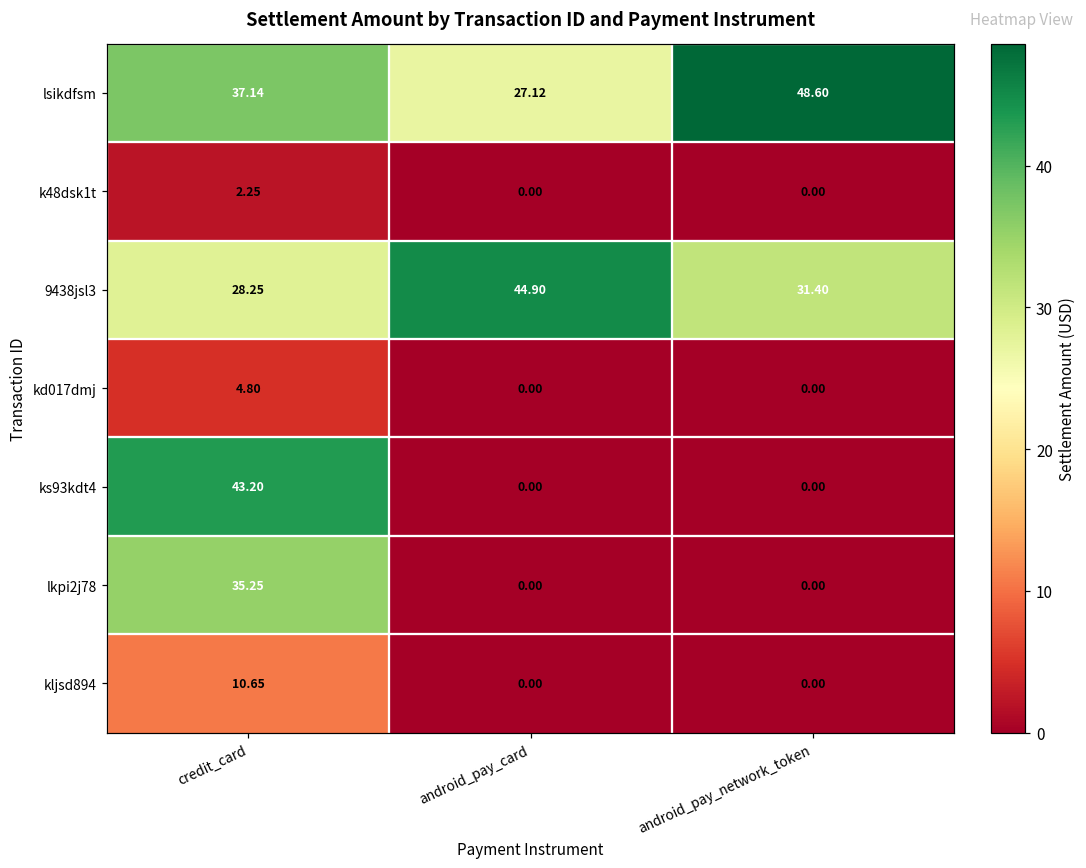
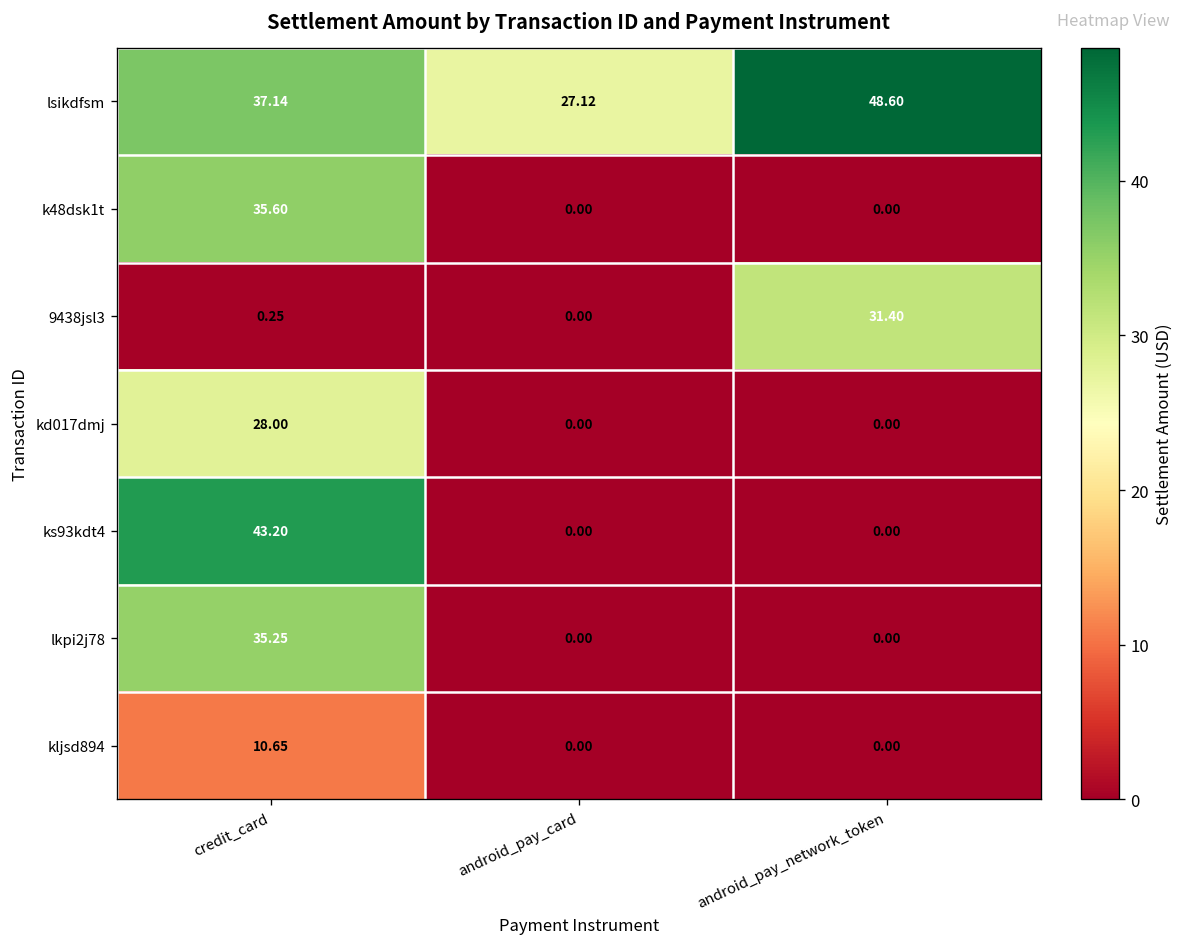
  {
    "lsikdfsm": {
      "credit_card": 37.14,
      "android_pay_card": 27.12,
      "android_pay_network_token": 48.60
    },
    "k48dsk1t": {
-     "credit_card": 2.25,
+     "credit_card": 35.60,
      "android_pay_card": 0.00,
      "android_pay_network_token": 0.00
    },
    "9438jsl3": {
-     "credit_card": 28.25,
-     "android_pay_card": 44.90,
+     "credit_card": 0.25,
+     "android_pay_card": 0.00,
      "android_pay_network_token": 31.40
    },
    "kd017dmj": {
-     "credit_card": 4.80,
+     "credit_card": 28.00,
      "android_pay_card": 0.00,
      "android_pay_network_token": 0.00
    },
    "ks93kdt4": {
      "credit_card": 43.20,
      "android_pay_card": 0.00,
      "android_pay_network_token": 0.00
    },
    "lkpi2j78": {
      "credit_card": 35.25,
      "android_pay_card": 0.00,
      "android_pay_network_token": 0.00
    },
    "kljsd894": {
      "credit_card": 10.65,
      "android_pay_card": 0.00,
      "android_pay_network_token": 0.00
    }
  }
